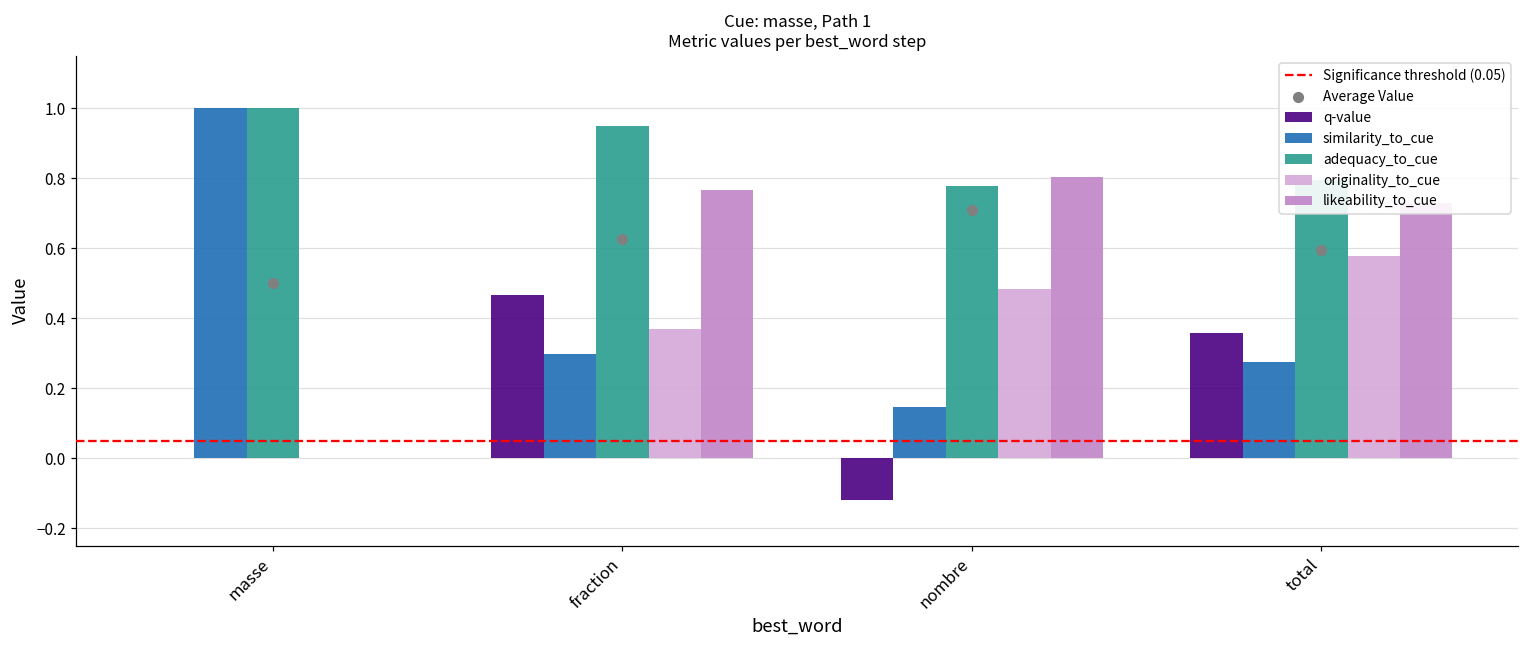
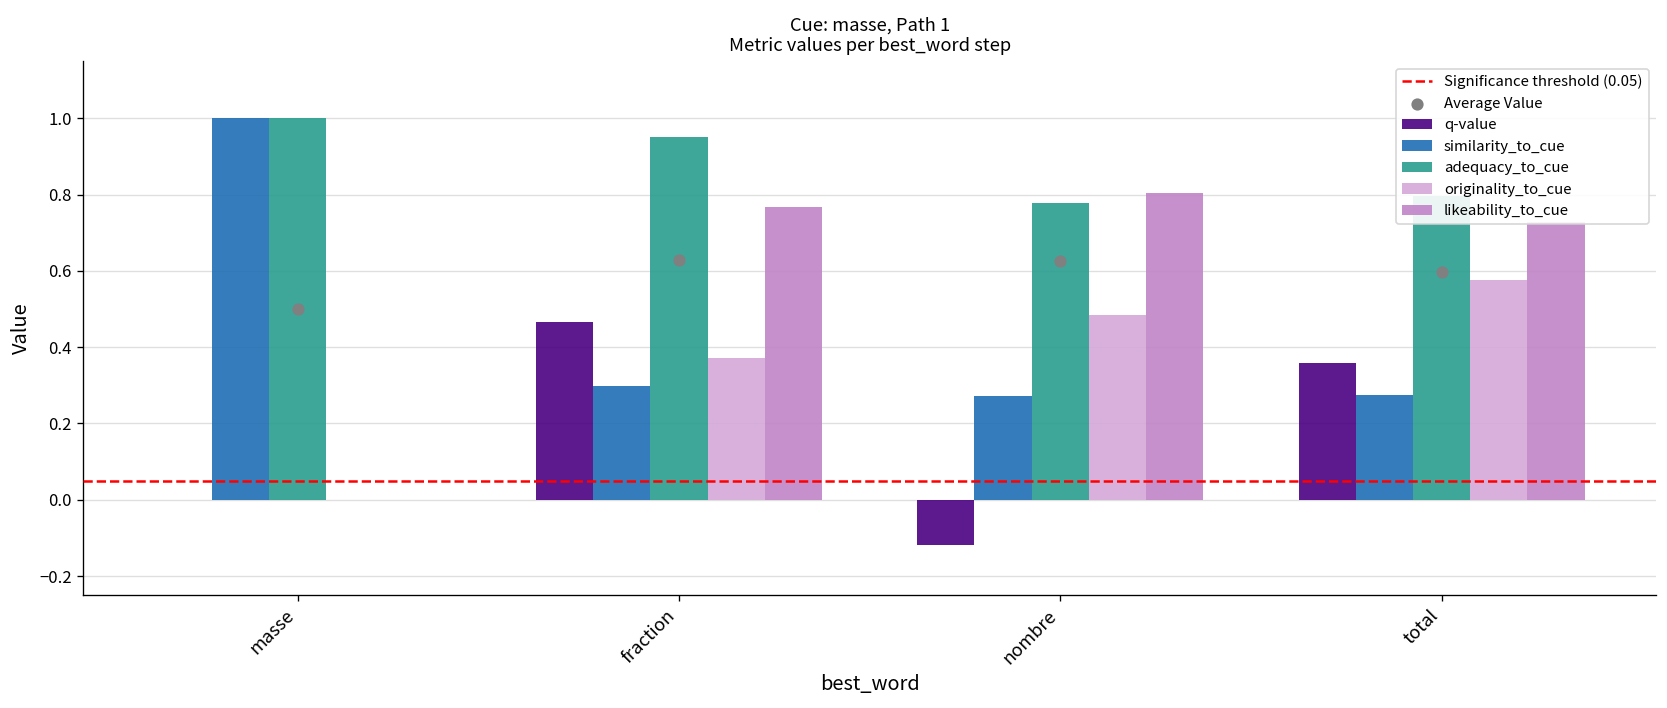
  {
    "q-value": {
      "masse": 0.00,
      "fraction": 0.47,
      "nombre": -0.12,
      "total": 0.36
    },
    "Average Value": {
-     "nombre": 0.71
+     "nombre": 0.63
    },
    "similarity_to_cue": {
      "masse": 1.00,
      "fraction": 0.30,
-     "nombre": 0.15,
+     "nombre": 0.27,
      "total": 0.27
    },
    "adequacy_to_cue": {
      "masse": 1.00,
      "fraction": 0.95,
      "nombre": 0.78
    }
  }
